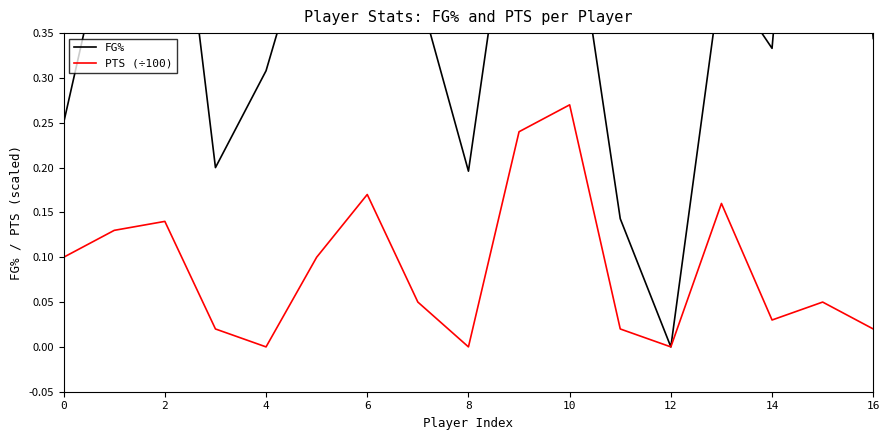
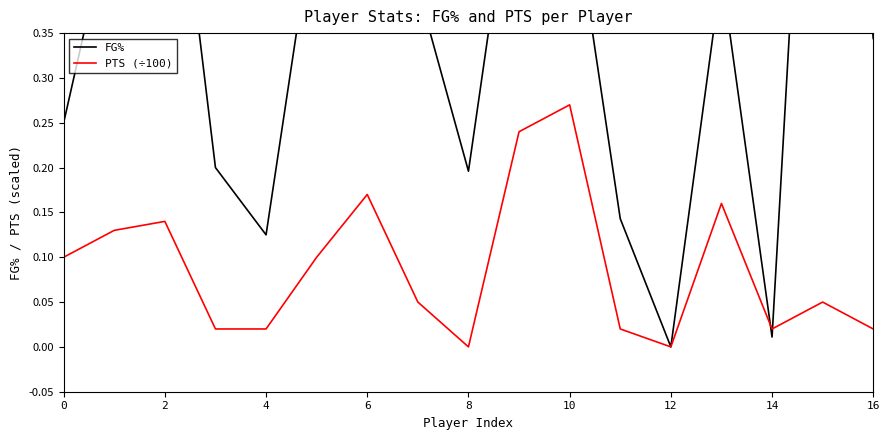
  {
    "FG%": {
      "0": 0.25,
-     "4": 0.31,
+     "4": 0.13,
      "8": 0.20,
-     "14": 0.33,
+     "14": 0.01,
      "16": 0.34
    },
    "PTS (÷100)": {
      "0": 0.10,
      "2": 0.14,
-     "4": 0.00,
+     "4": 0.02,
      "6": 0.17,
      "8": 0.00,
      "10": 0.27,
-     "14": 0.03,
+     "14": 0.02,
      "16": 0.02
    }
  }
